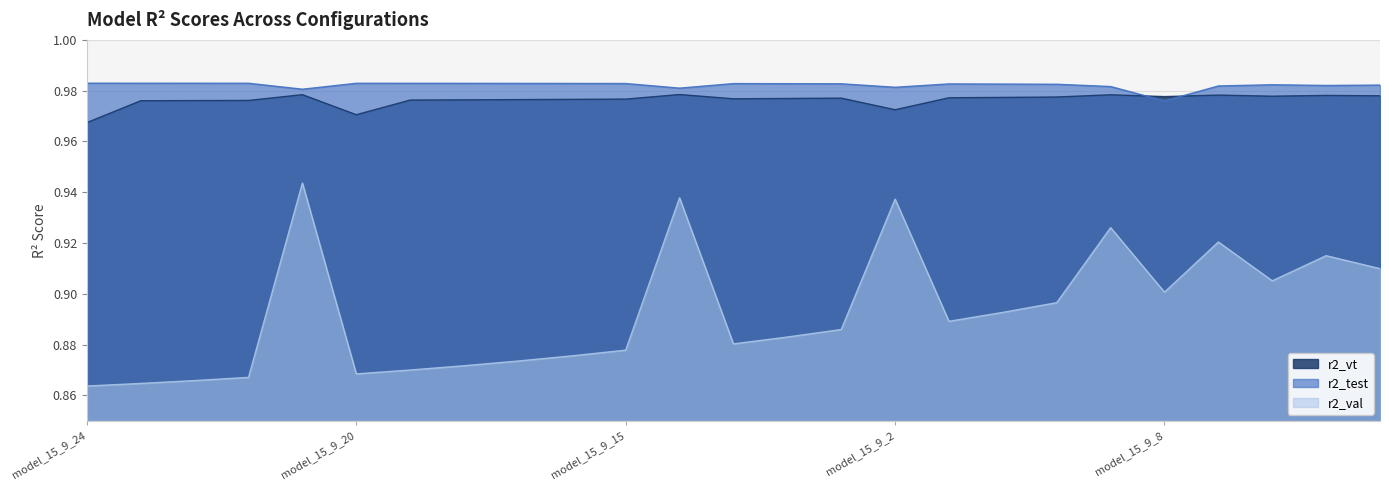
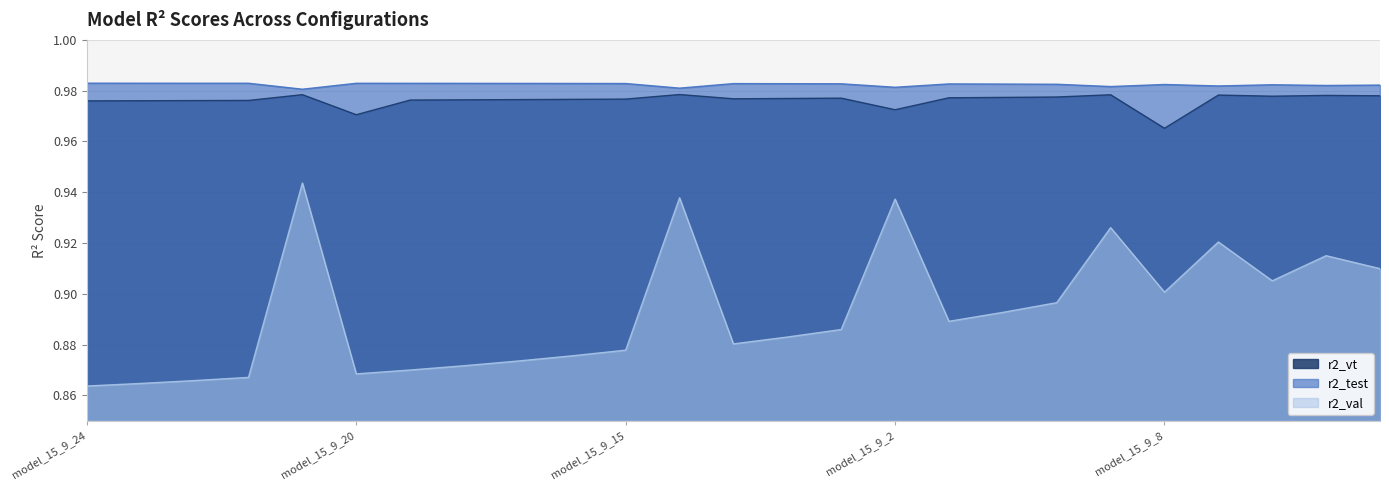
  {
    "r2_vt": {
-     "model_15_9_24": 0.967,
+     "model_15_9_24": 0.976,
      "model_15_9_20": 0.971,
      "model_15_9_15": 0.977,
      "model_15_9_2": 0.972,
-     "model_15_9_8": 0.978
+     "model_15_9_8": 0.965
    },
    "r2_test": {
      "model_15_9_24": 0.983,
      "model_15_9_20": 0.983,
      "model_15_9_15": 0.983,
      "model_15_9_2": 0.981,
-     "model_15_9_8": 0.976
+     "model_15_9_8": 0.982
    },
    "r2_val": {
      "model_15_9_24": 0.864,
      "model_15_9_20": 0.868,
      "model_15_9_15": 0.878,
      "model_15_9_2": 0.937,
      "model_15_9_8": 0.901
    }
  }
